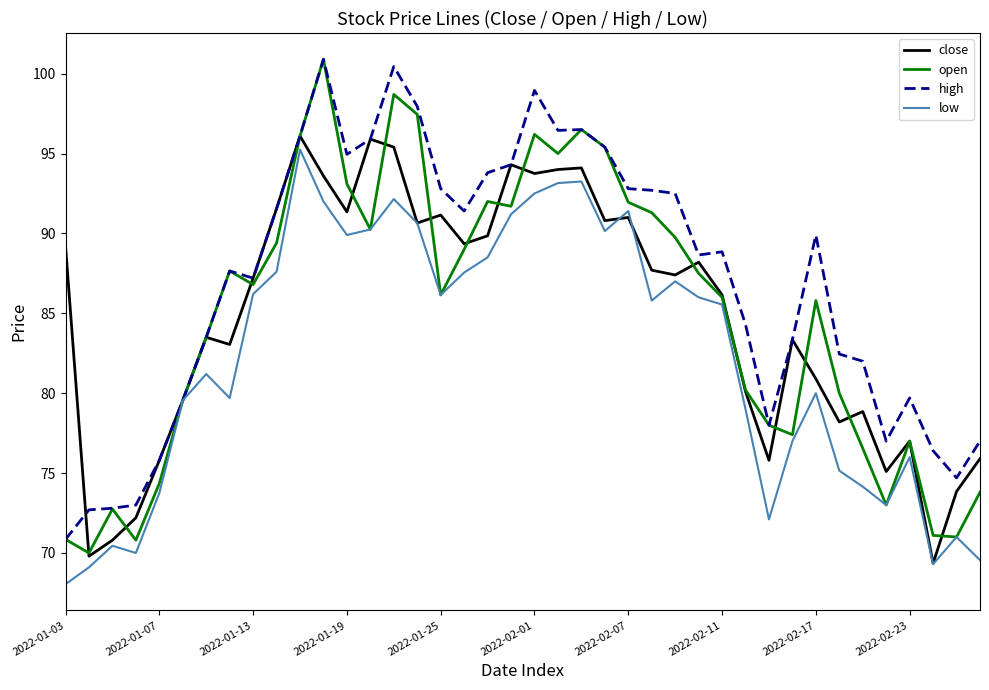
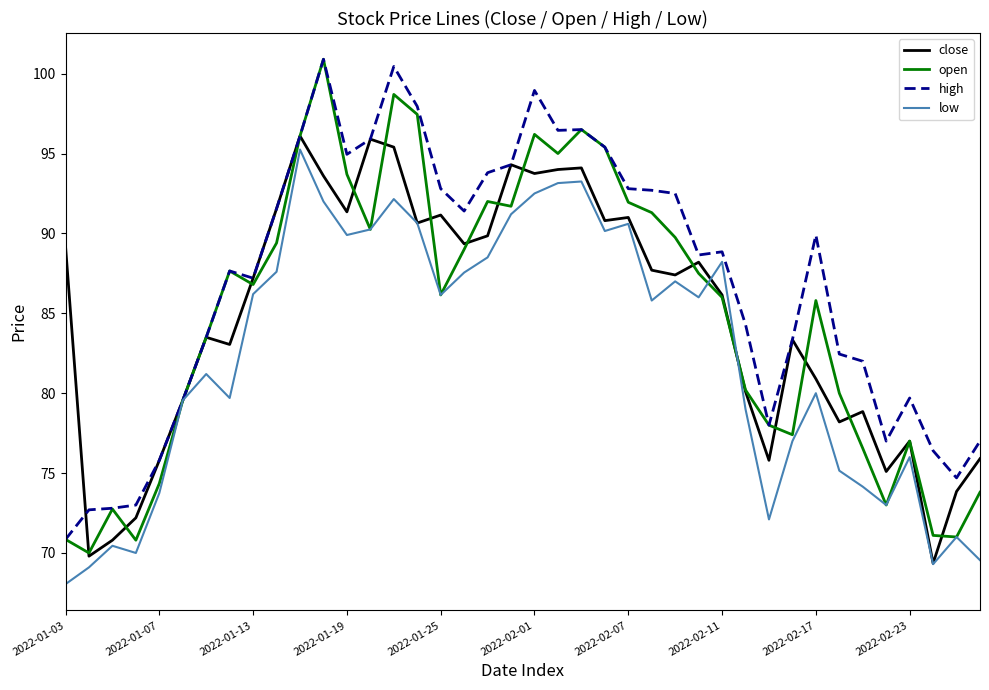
  {
    "close": {
      "2022-01-03": 89.2,
      "2022-01-19": 91.4,
      "2022-01-25": 91.2,
      "2022-02-01": 93.8,
      "2022-02-07": 91.0,
      "2022-02-17": 80.9
    },
    "open": {
      "2022-01-07": 74.4,
      "2022-01-13": 86.8,
-     "2022-01-19": 93.1,
+     "2022-01-19": 93.7,
      "2022-02-01": 96.2,
      "2022-02-07": 92.0,
      "2022-02-17": 85.8
    },
    "high": {
      "2022-01-19": 95.0,
      "2022-01-25": 92.8,
      "2022-02-01": 99.0,
      "2022-02-07": 92.8,
      "2022-02-11": 88.9,
      "2022-02-17": 89.9,
      "2022-02-23": 79.7
    },
    "low": {
      "2022-01-03": 68.1,
      "2022-01-07": 73.8,
      "2022-01-13": 86.2,
      "2022-01-19": 89.9,
      "2022-02-01": 92.5,
-     "2022-02-07": 91.4,
-     "2022-02-11": 85.6,
+     "2022-02-07": 90.6,
+     "2022-02-11": 88.2,
      "2022-02-17": 80.0,
      "2022-02-23": 76.0
    }
  }
